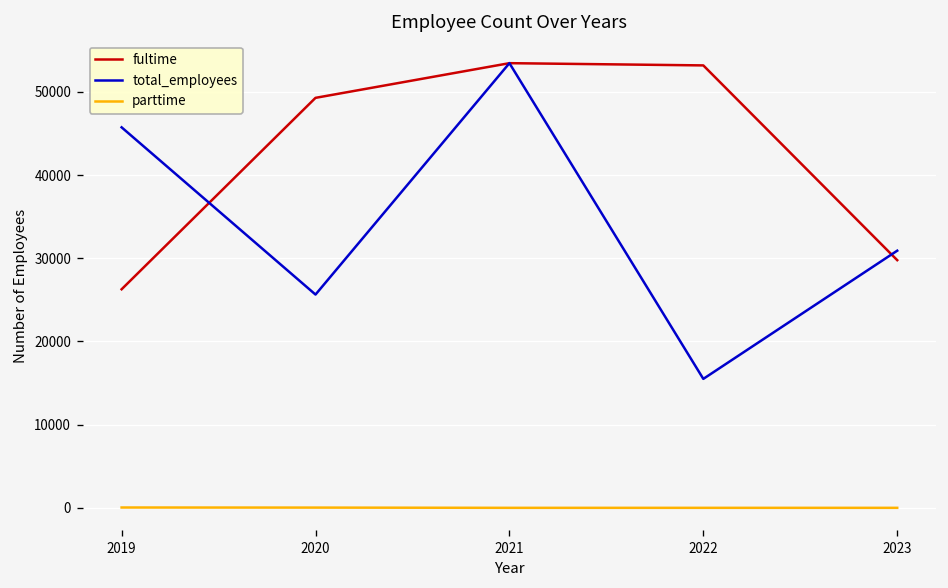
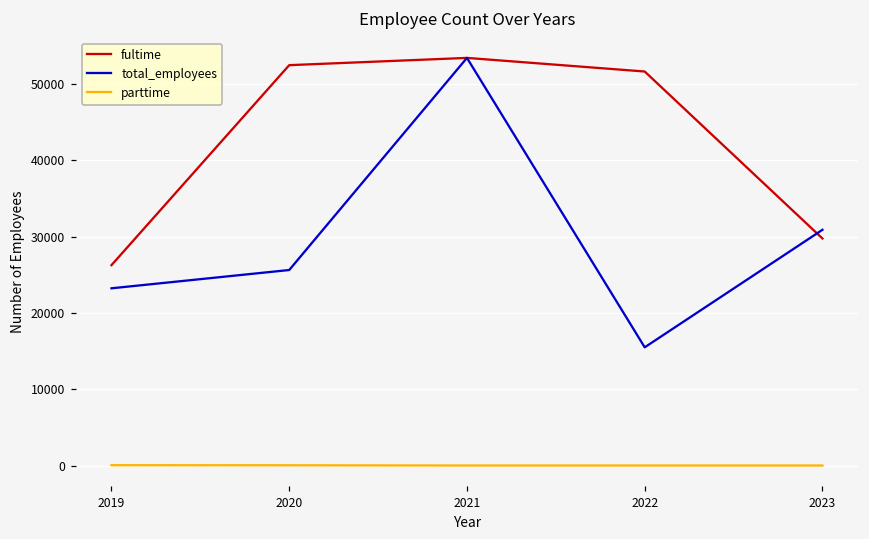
  {
    "fultime": {
      "2019": 26000,
-     "2020": 49000,
-     "2022": 53000,
+     "2020": 52000,
+     "2022": 52000,
      "2023": 30000
    },
    "total_employees": {
-     "2019": 46000,
+     "2019": 23000,
      "2020": 26000,
      "2022": 16000,
      "2023": 31000
    },
    "parttime": {
      "2019": 0,
      "2020": 0,
      "2021": 0,
      "2022": 0,
      "2023": 0
    }
  }
